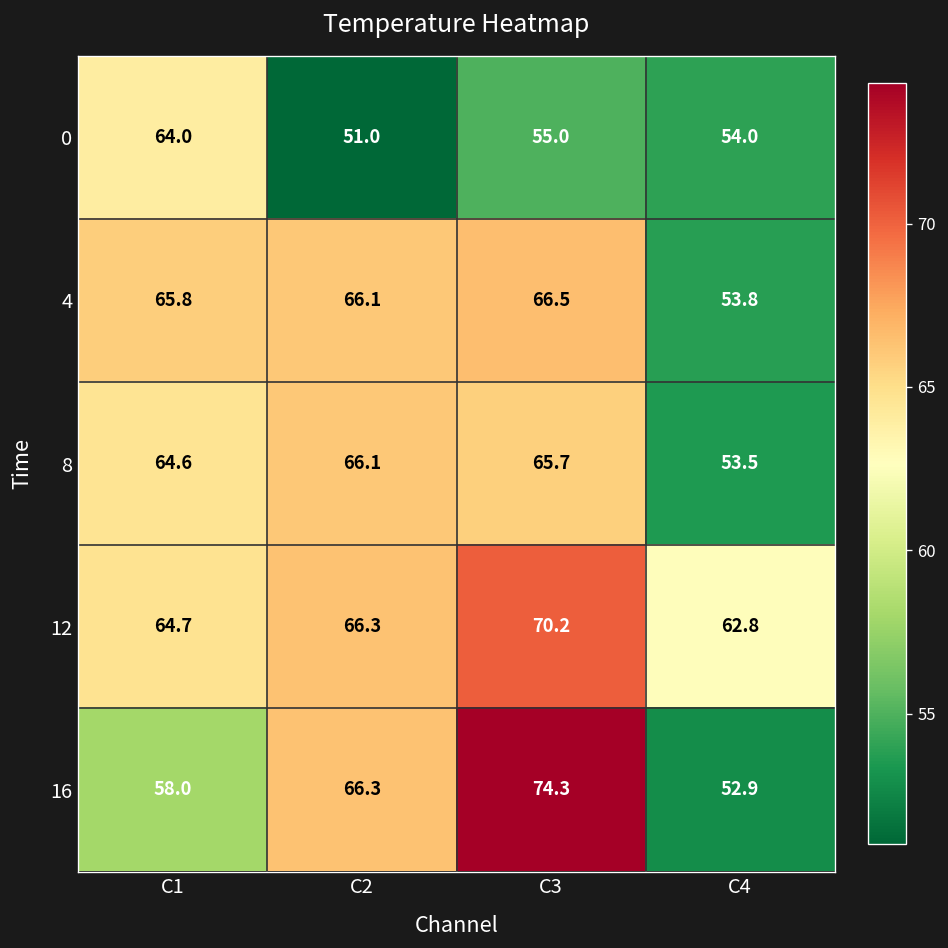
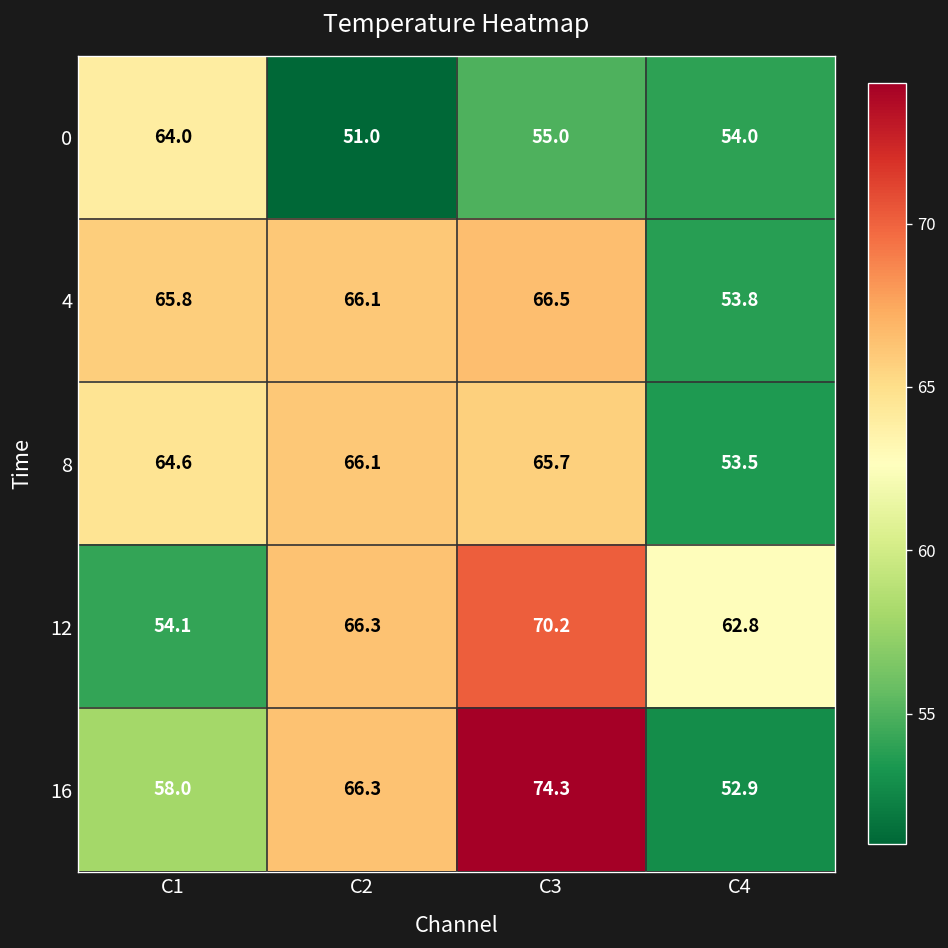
  {
    "0": {
      "C1": 64.0,
      "C2": 51.0,
      "C3": 55.0,
      "C4": 54.0
    },
    "4": {
      "C1": 65.8,
      "C2": 66.1,
      "C3": 66.5,
      "C4": 53.8
    },
    "8": {
      "C1": 64.6,
      "C2": 66.1,
      "C3": 65.7,
      "C4": 53.5
    },
    "12": {
-     "C1": 64.7,
+     "C1": 54.1,
      "C2": 66.3,
      "C3": 70.2,
      "C4": 62.8
    },
    "16": {
      "C1": 58.0,
      "C2": 66.3,
      "C3": 74.3,
      "C4": 52.9
    }
  }
